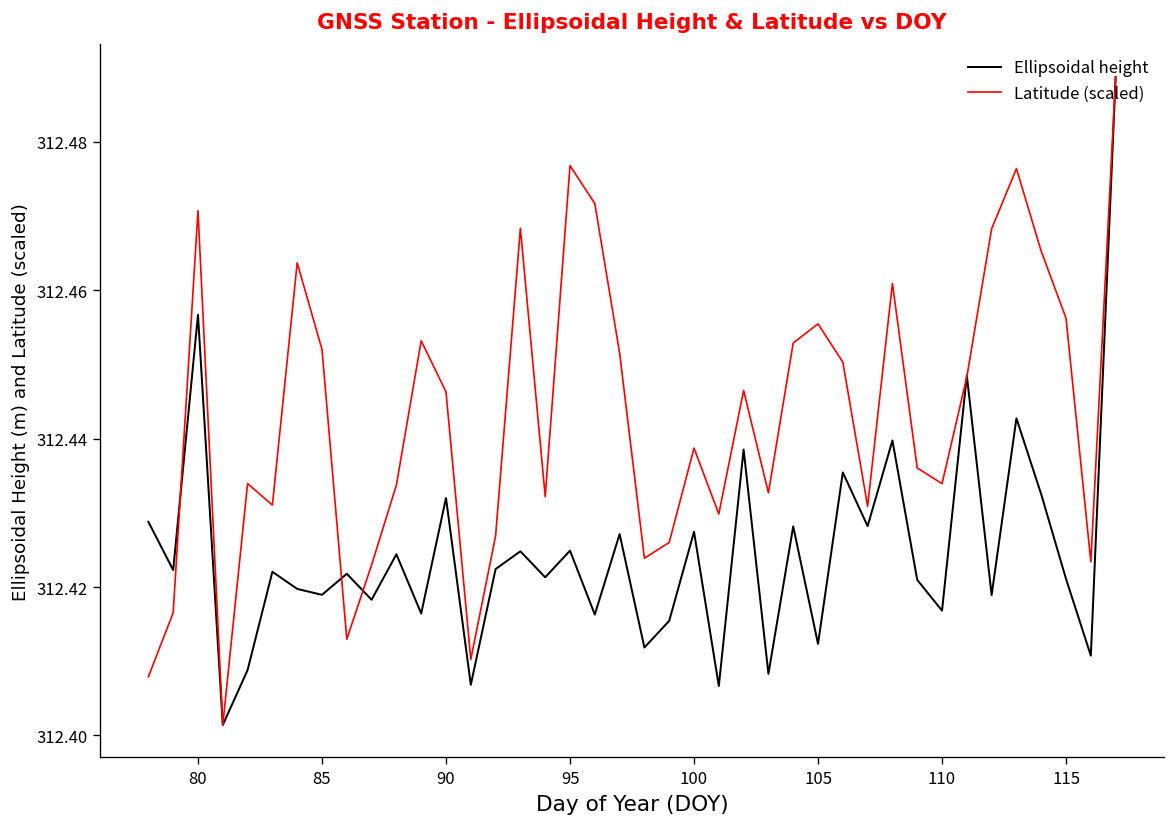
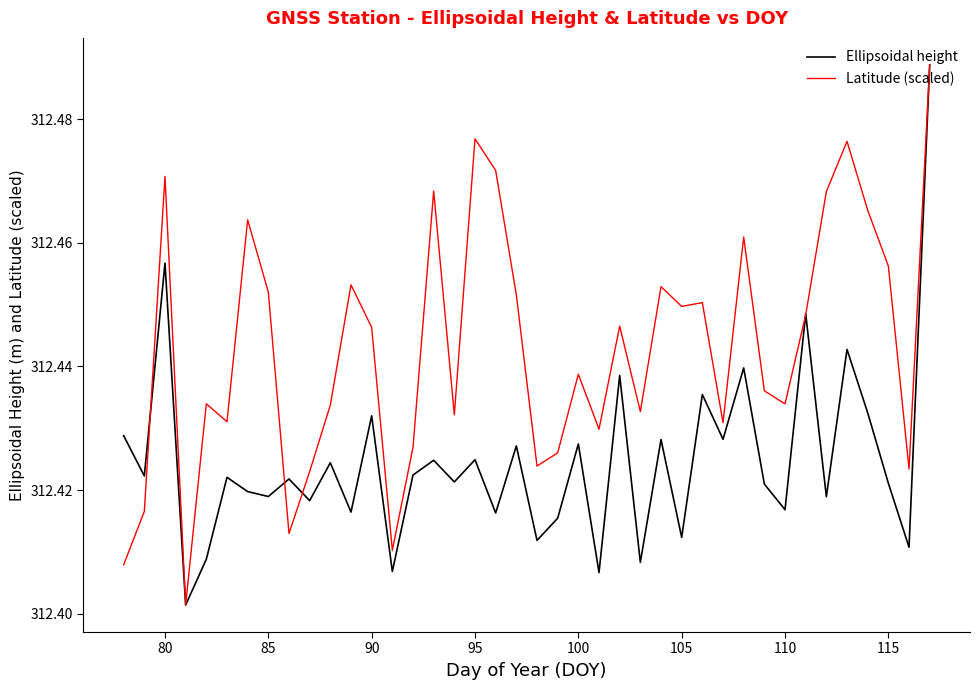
  {
    "Ellipsoidal height": {
      "80": 312.457,
      "85": 312.419,
      "90": 312.432,
      "95": 312.425,
      "100": 312.427,
      "105": 312.412,
      "110": 312.417,
      "115": 312.421
    },
    "Latitude (scaled)": {
      "80": 312.471,
      "85": 312.452,
      "90": 312.446,
      "95": 312.477,
      "100": 312.439,
-     "105": 312.455,
+     "105": 312.450,
      "110": 312.434,
      "115": 312.456
    }
  }
